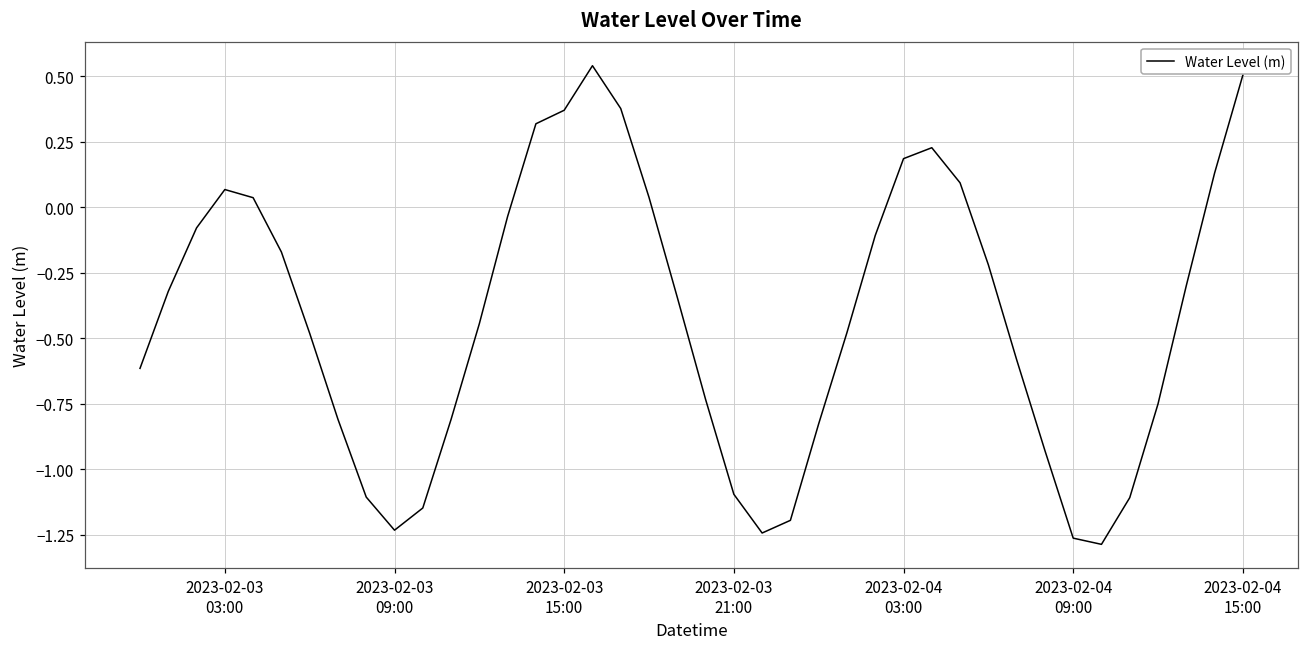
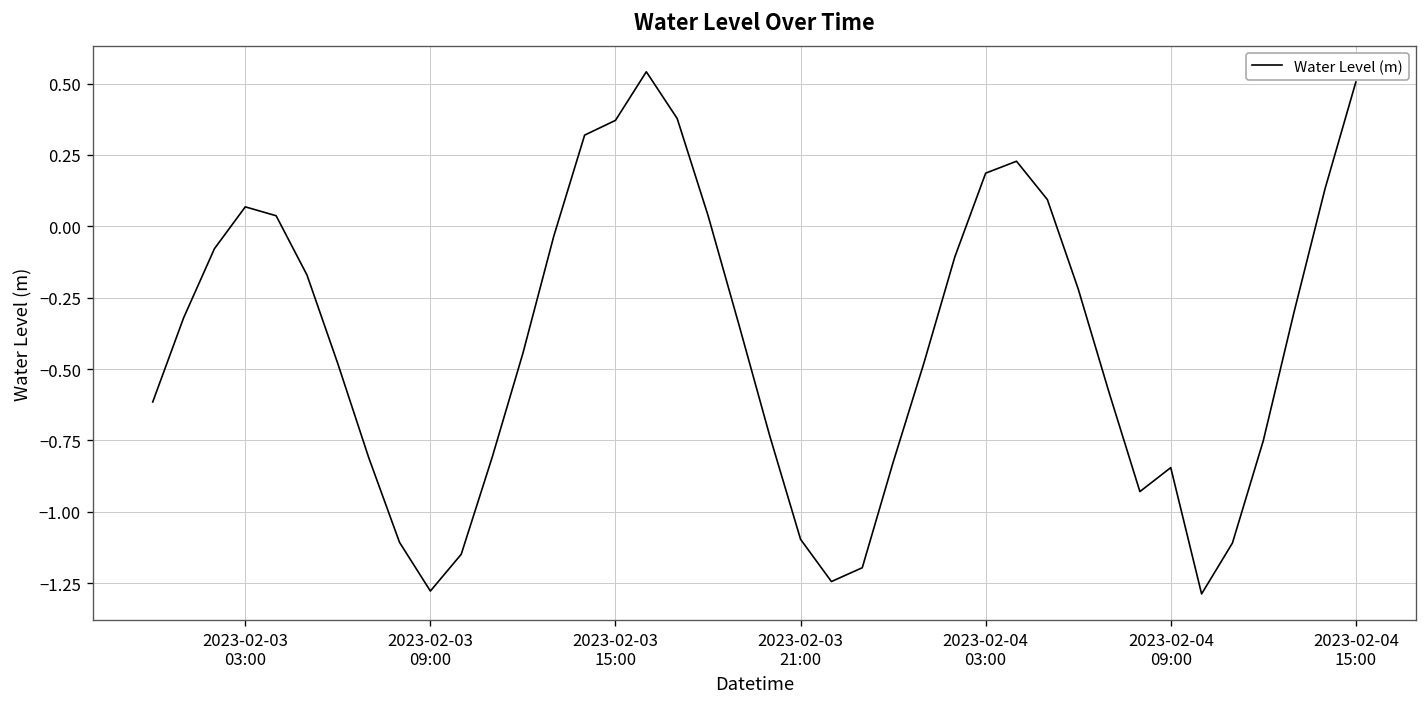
  {
    "2023-02-03 03:00": 0.07,
-   "2023-02-03 09:00": -1.23,
+   "2023-02-03 09:00": -1.28,
    "2023-02-03 15:00": 0.37,
    "2023-02-03 21:00": -1.10,
    "2023-02-04 03:00": 0.19,
-   "2023-02-04 09:00": -1.26,
+   "2023-02-04 09:00": -0.85,
    "2023-02-04 15:00": 0.51
  }
